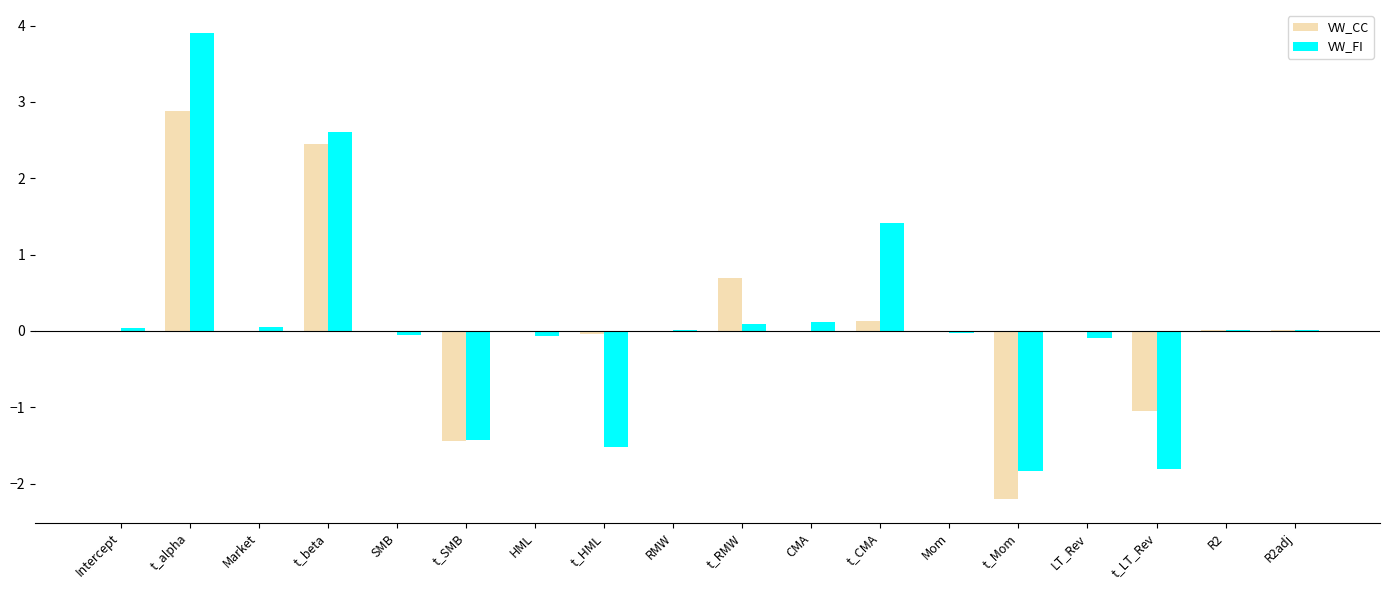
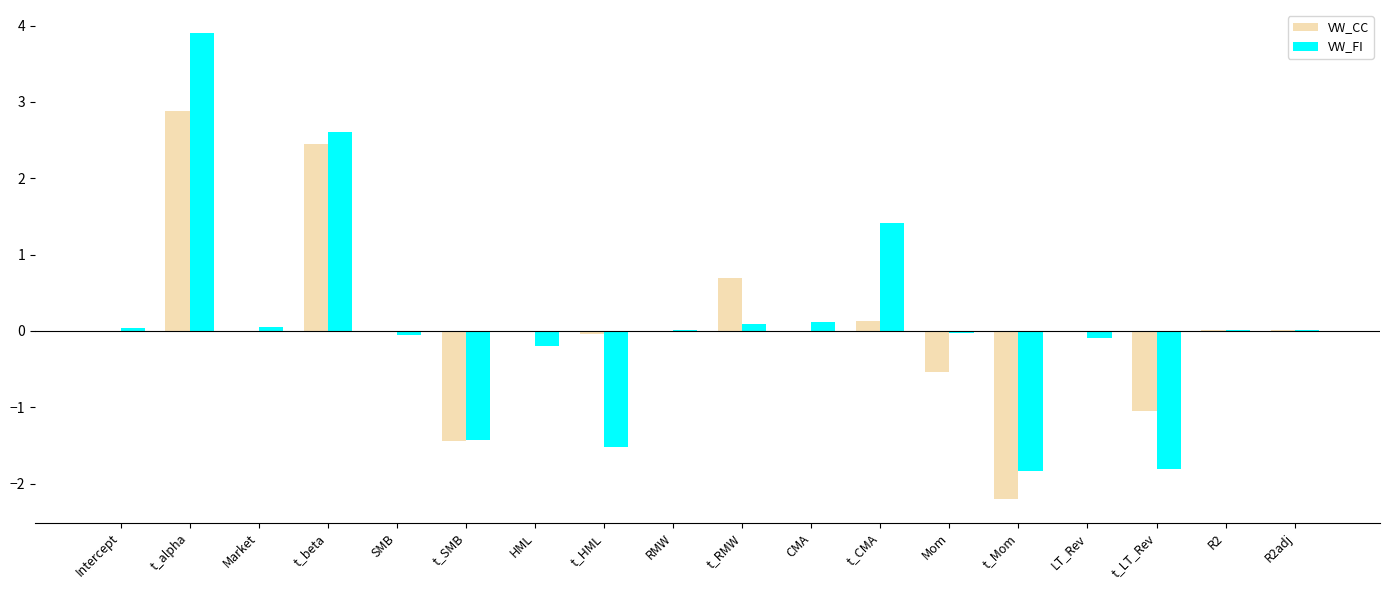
  {
    "VW_CC": {
      "t_alpha": 2.9,
      "t_beta": 2.4,
      "t_SMB": -1.4,
      "t_HML": 0.0,
      "t_RMW": 0.7,
      "t_CMA": 0.1,
-     "Mom": 0.0,
+     "Mom": -0.5,
      "t_Mom": -2.2,
      "t_LT_Rev": -1.1
    },
    "VW_FI": {
      "Intercept": 0.0,
      "t_alpha": 3.9,
      "Market": 0.0,
      "t_beta": 2.6,
      "SMB": -0.1,
      "t_SMB": -1.4,
-     "HML": -0.1,
+     "HML": -0.2,
      "t_HML": -1.5,
      "t_RMW": 0.1,
      "CMA": 0.1,
      "t_CMA": 1.4,
      "t_Mom": -1.8,
      "LT_Rev": -0.1,
      "t_LT_Rev": -1.8
    }
  }
